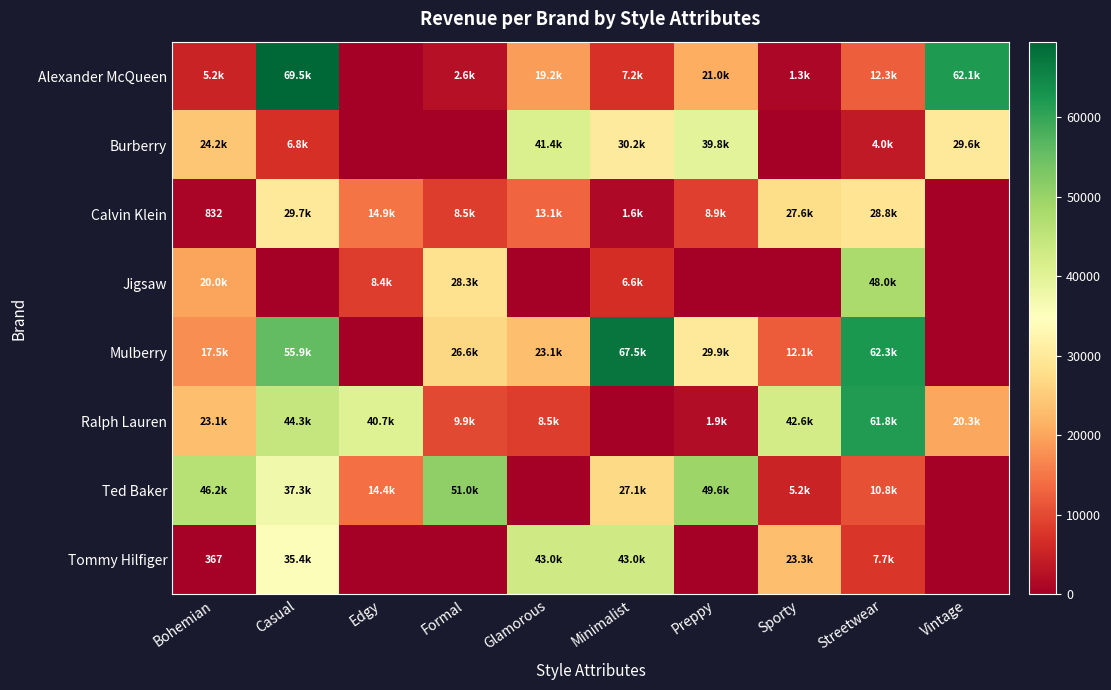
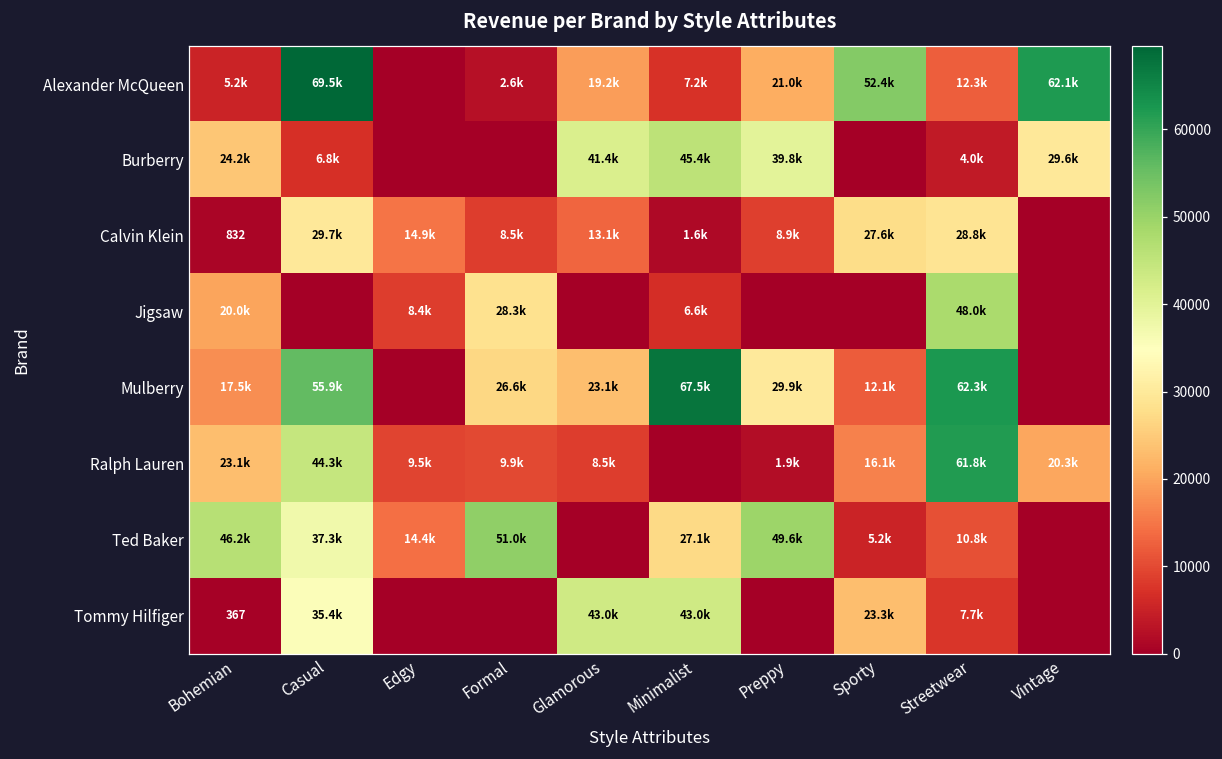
  {
    "Alexander McQueen": {
      "Bohemian": "5.2k",
      "Casual": "69.5k",
      "Formal": "2.6k",
      "Glamorous": "19.2k",
      "Minimalist": "7.2k",
      "Preppy": "21.0k",
-     "Sporty": "1.3k",
+     "Sporty": "52.4k",
      "Streetwear": "12.3k",
      "Vintage": "62.1k"
    },
    "Burberry": {
      "Bohemian": "24.2k",
      "Casual": "6.8k",
      "Glamorous": "41.4k",
-     "Minimalist": "30.2k",
+     "Minimalist": "45.4k",
      "Preppy": "39.8k",
      "Streetwear": "4.0k",
      "Vintage": "29.6k"
    },
    "Calvin Klein": {
      "Bohemian": "832",
      "Casual": "29.7k",
      "Edgy": "14.9k",
      "Formal": "8.5k",
      "Glamorous": "13.1k",
      "Minimalist": "1.6k",
      "Preppy": "8.9k",
      "Sporty": "27.6k",
      "Streetwear": "28.8k"
    },
    "Jigsaw": {
      "Bohemian": "20.0k",
      "Edgy": "8.4k",
      "Formal": "28.3k",
      "Minimalist": "6.6k",
      "Streetwear": "48.0k"
    },
    "Mulberry": {
      "Bohemian": "17.5k",
      "Casual": "55.9k",
      "Formal": "26.6k",
      "Glamorous": "23.1k",
      "Minimalist": "67.5k",
      "Preppy": "29.9k",
      "Sporty": "12.1k",
      "Streetwear": "62.3k"
    },
    "Ralph Lauren": {
      "Bohemian": "23.1k",
      "Casual": "44.3k",
-     "Edgy": "40.7k",
+     "Edgy": "9.5k",
      "Formal": "9.9k",
      "Glamorous": "8.5k",
      "Preppy": "1.9k",
-     "Sporty": "42.6k",
+     "Sporty": "16.1k",
      "Streetwear": "61.8k",
      "Vintage": "20.3k"
    },
    "Ted Baker": {
      "Bohemian": "46.2k",
      "Casual": "37.3k",
      "Edgy": "14.4k",
      "Formal": "51.0k",
      "Minimalist": "27.1k",
      "Preppy": "49.6k",
      "Sporty": "5.2k",
      "Streetwear": "10.8k"
    },
    "Tommy Hilfiger": {
      "Bohemian": "367",
      "Casual": "35.4k",
      "Glamorous": "43.0k",
      "Minimalist": "43.0k",
      "Sporty": "23.3k",
      "Streetwear": "7.7k"
    }
  }
